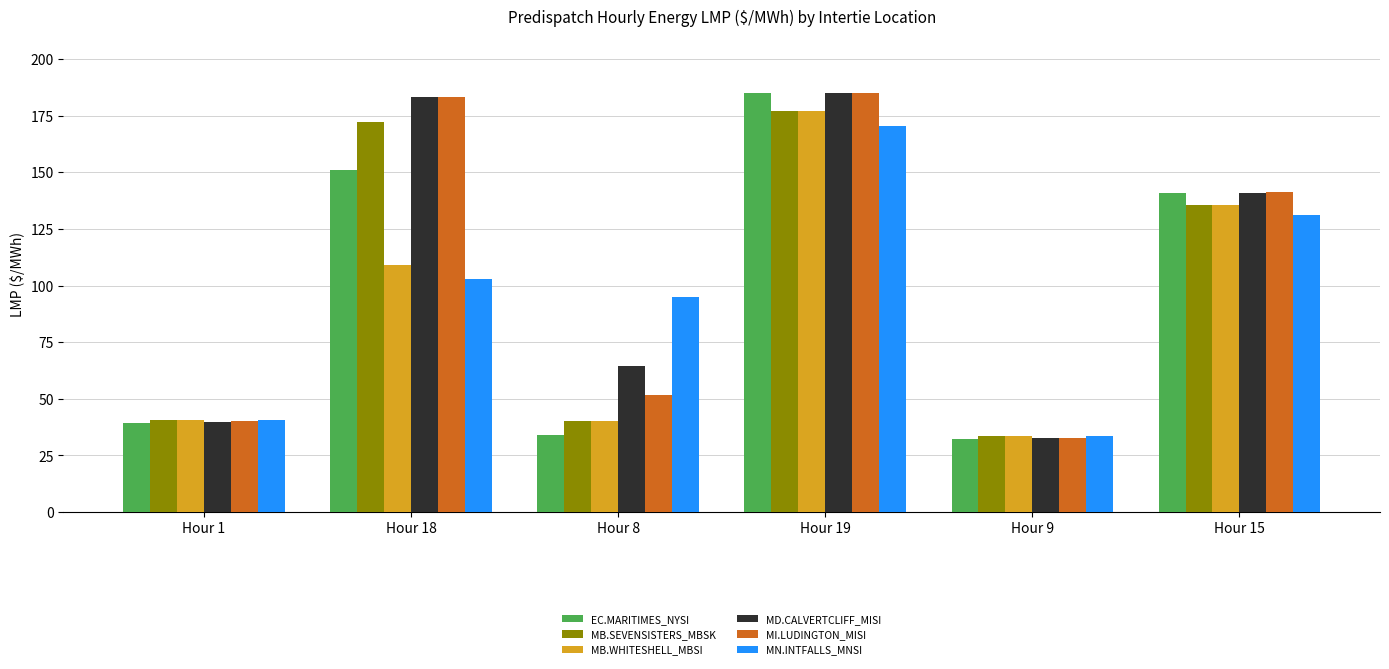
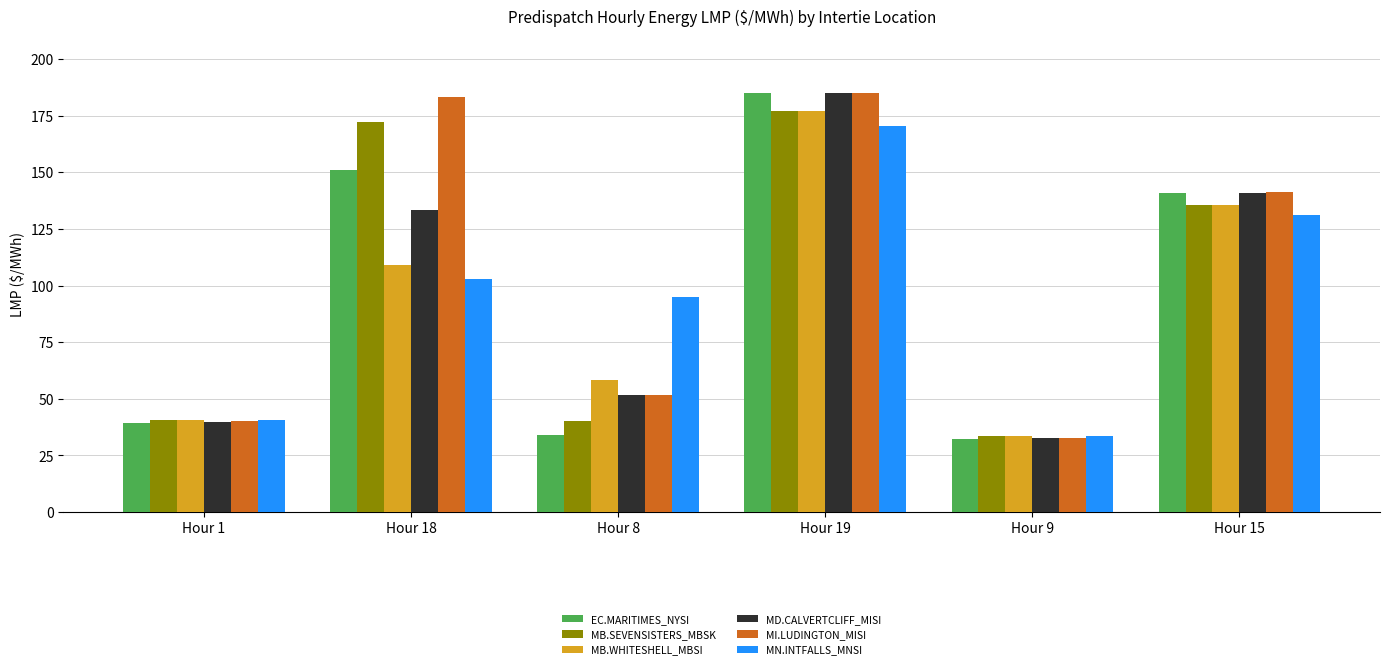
  {
    "EC.MARITIMES_NYSI": {
      "Hour 1": 40,
      "Hour 18": 151,
      "Hour 8": 34,
      "Hour 19": 185,
      "Hour 9": 32,
      "Hour 15": 141
    },
    "MB.SEVENSISTERS_MBSK": {
      "Hour 1": 40,
      "Hour 18": 172,
      "Hour 8": 40,
      "Hour 19": 177,
      "Hour 9": 34,
      "Hour 15": 136
    },
    "MB.WHITESHELL_MBSI": {
      "Hour 1": 40,
      "Hour 18": 109,
-     "Hour 8": 40,
+     "Hour 8": 58,
      "Hour 19": 177,
      "Hour 9": 34,
      "Hour 15": 136
    },
    "MD.CALVERTCLIFF_MISI": {
      "Hour 1": 40,
-     "Hour 18": 183,
-     "Hour 8": 64,
+     "Hour 18": 133,
+     "Hour 8": 52,
      "Hour 19": 185,
      "Hour 9": 33,
      "Hour 15": 141
    },
    "MI.LUDINGTON_MISI": {
      "Hour 1": 40,
      "Hour 18": 183,
      "Hour 8": 52,
      "Hour 19": 185,
      "Hour 9": 33,
      "Hour 15": 141
    },
    "MN.INTFALLS_MNSI": {
      "Hour 1": 41,
      "Hour 18": 103,
      "Hour 8": 95,
      "Hour 19": 171,
      "Hour 9": 34,
      "Hour 15": 131
    }
  }
